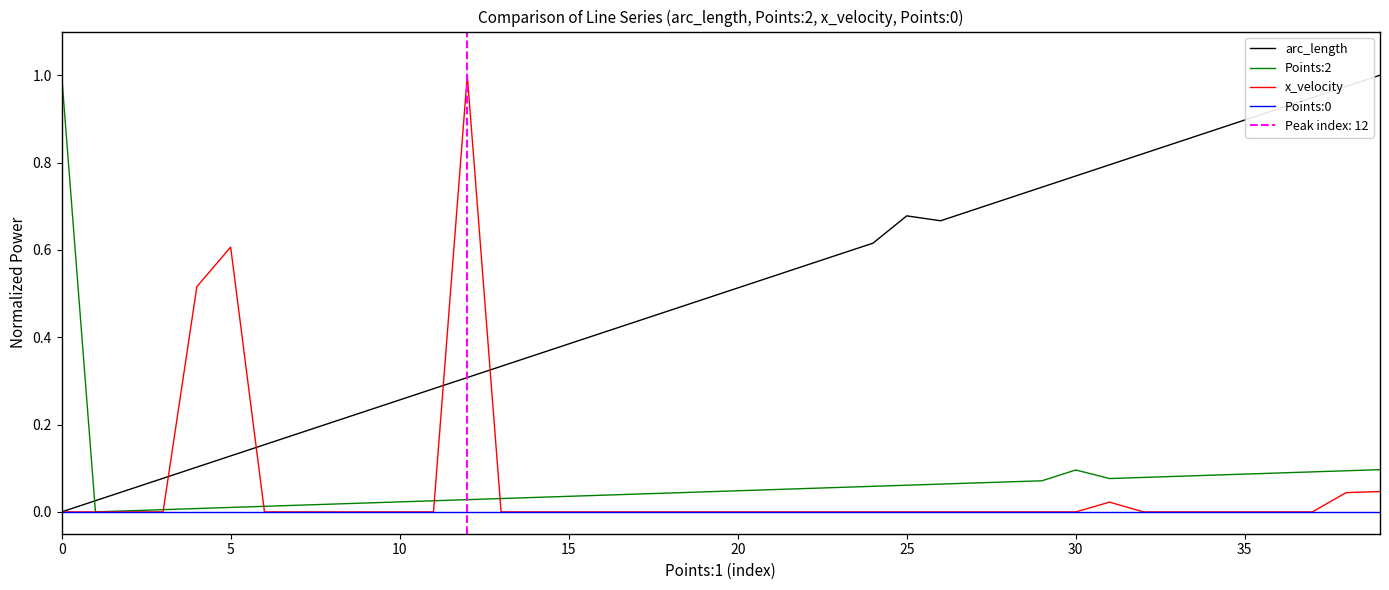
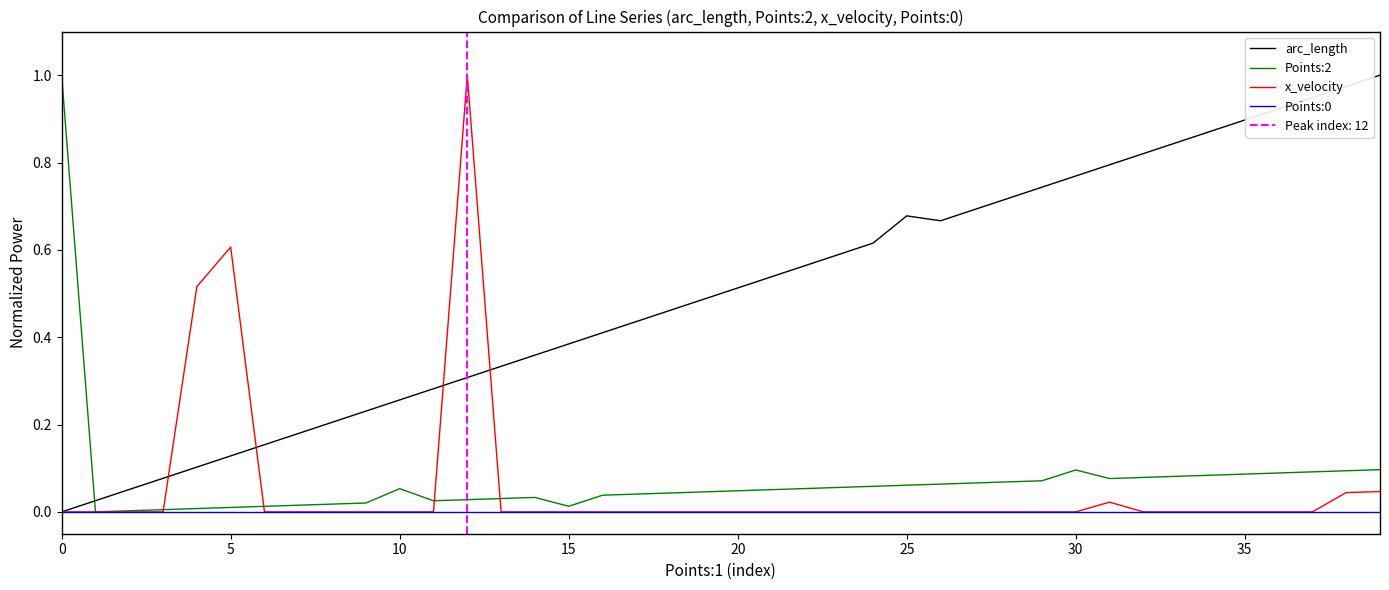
  {
    "arc_length": {
      "5": 0.13,
      "10": 0.26,
      "15": 0.38,
      "20": 0.51,
      "25": 0.68,
      "30": 0.77,
      "35": 0.90
    },
    "Points:2": {
      "0": 1.00,
      "5": 0.01,
-     "10": 0.02,
-     "15": 0.04,
+     "10": 0.05,
+     "15": 0.01,
      "20": 0.05,
      "25": 0.06,
      "30": 0.10,
      "35": 0.09
    },
    "x_velocity": {
      "5": 0.61
    },
    "Points:0": {
      "5": 0.00
    }
  }
